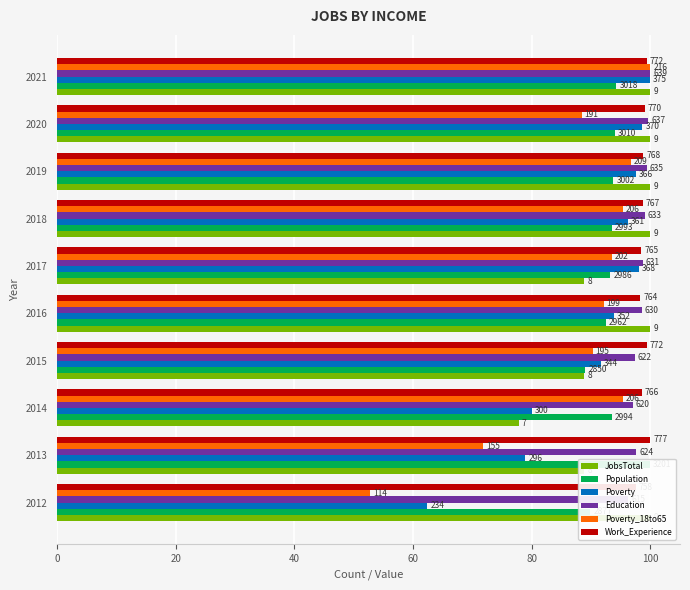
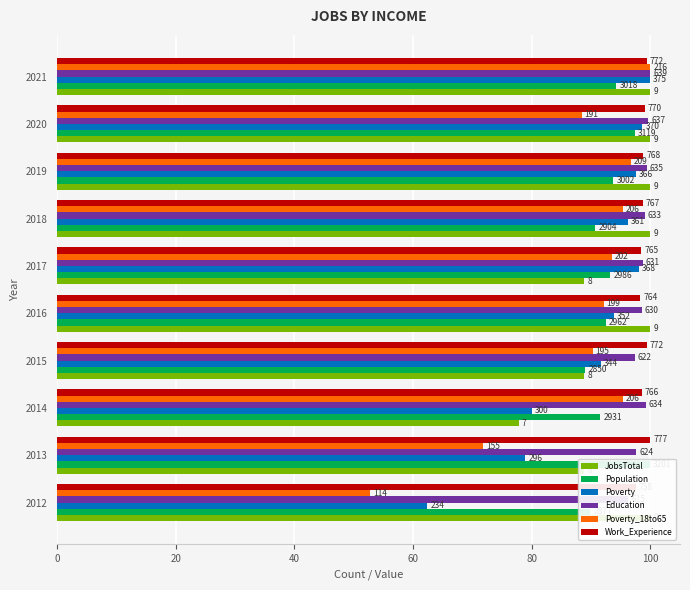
  {
    "Population": {
-     "2020": 3010,
-     "2018": 2993,
-     "2014": 2994
+     "2020": 3119,
+     "2018": 2904,
+     "2014": 2931
    },
    "Poverty": {
      "2018": 96,
      "2017": 98
    },
    "Education": {
-     "2014": 620
+     "2014": 634
    },
    "Poverty_18to65": {
      "2019": 97
    },
    "Work_Experience": {
      "2021": 99
    }
  }
